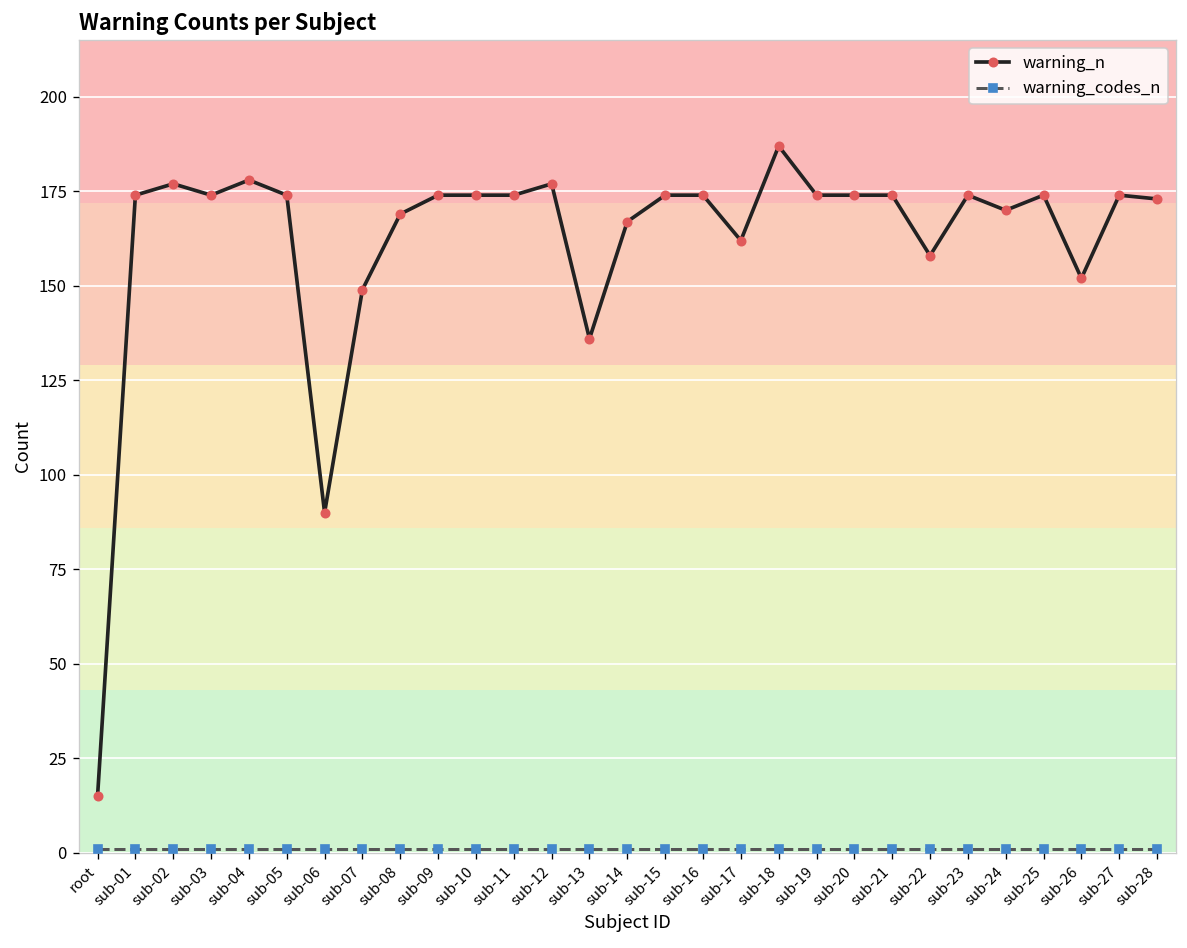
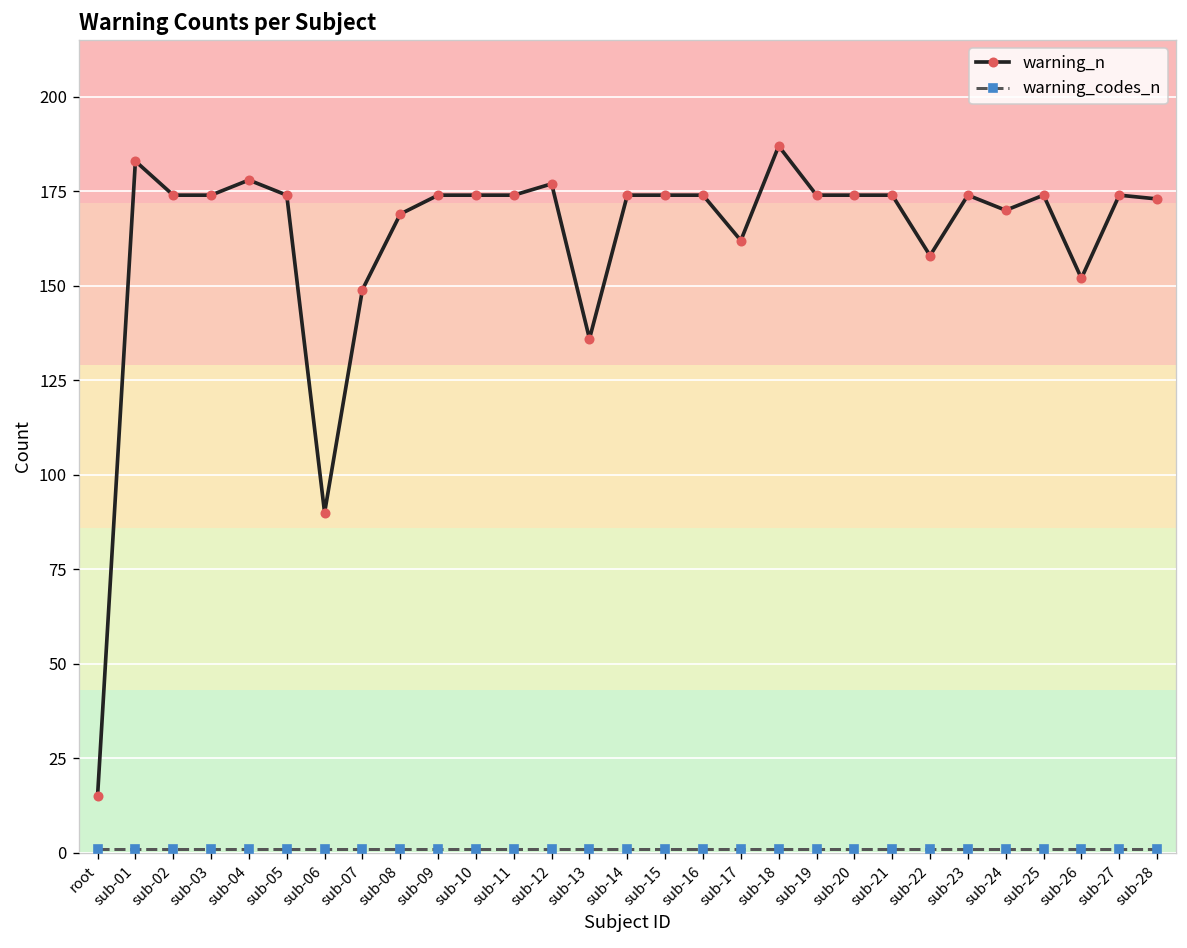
  {
    "warning_n": {
      "root": 15,
-     "sub-01": 174,
-     "sub-02": 177,
+     "sub-01": 183,
+     "sub-02": 174,
      "sub-03": 174,
      "sub-04": 178,
      "sub-05": 174,
      "sub-06": 90,
      "sub-07": 149,
      "sub-08": 169,
      "sub-09": 174,
      "sub-10": 174,
      "sub-11": 174,
      "sub-12": 177,
      "sub-13": 136,
-     "sub-14": 167,
+     "sub-14": 174,
      "sub-15": 174,
      "sub-16": 174,
      "sub-17": 162,
      "sub-18": 187,
      "sub-19": 174,
      "sub-20": 174,
      "sub-21": 174,
      "sub-22": 158,
      "sub-23": 174,
      "sub-24": 170,
      "sub-25": 174,
      "sub-26": 152,
      "sub-27": 174,
      "sub-28": 173
    },
    "warning_codes_n": {
      "root": 1,
      "sub-01": 1,
      "sub-02": 1,
      "sub-03": 1,
      "sub-04": 1,
      "sub-05": 1,
      "sub-06": 1,
      "sub-07": 1,
      "sub-08": 1,
      "sub-09": 1,
      "sub-10": 1,
      "sub-11": 1,
      "sub-12": 1,
      "sub-13": 1,
      "sub-14": 1,
      "sub-15": 1,
      "sub-16": 1,
      "sub-17": 1,
      "sub-18": 1,
      "sub-19": 1,
      "sub-20": 1,
      "sub-21": 1,
      "sub-22": 1,
      "sub-23": 1,
      "sub-24": 1,
      "sub-25": 1,
      "sub-26": 1,
      "sub-27": 1,
      "sub-28": 1
    }
  }
